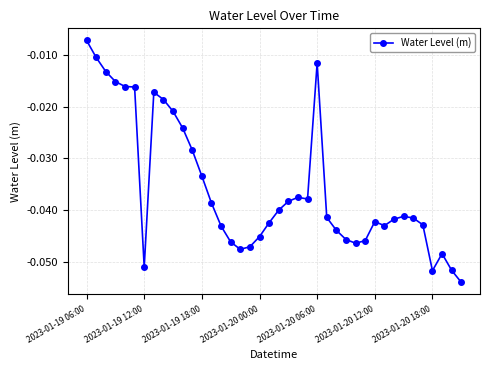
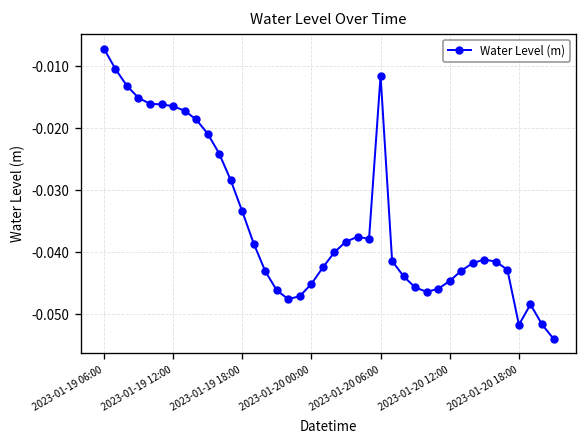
  {
    "2023-01-19 06:00": -0.007,
-   "2023-01-19 12:00": -0.051,
+   "2023-01-19 12:00": -0.016,
    "2023-01-19 18:00": -0.033,
    "2023-01-20 00:00": -0.045,
    "2023-01-20 06:00": -0.012,
-   "2023-01-20 12:00": -0.042,
+   "2023-01-20 12:00": -0.045,
    "2023-01-20 18:00": -0.052
  }
